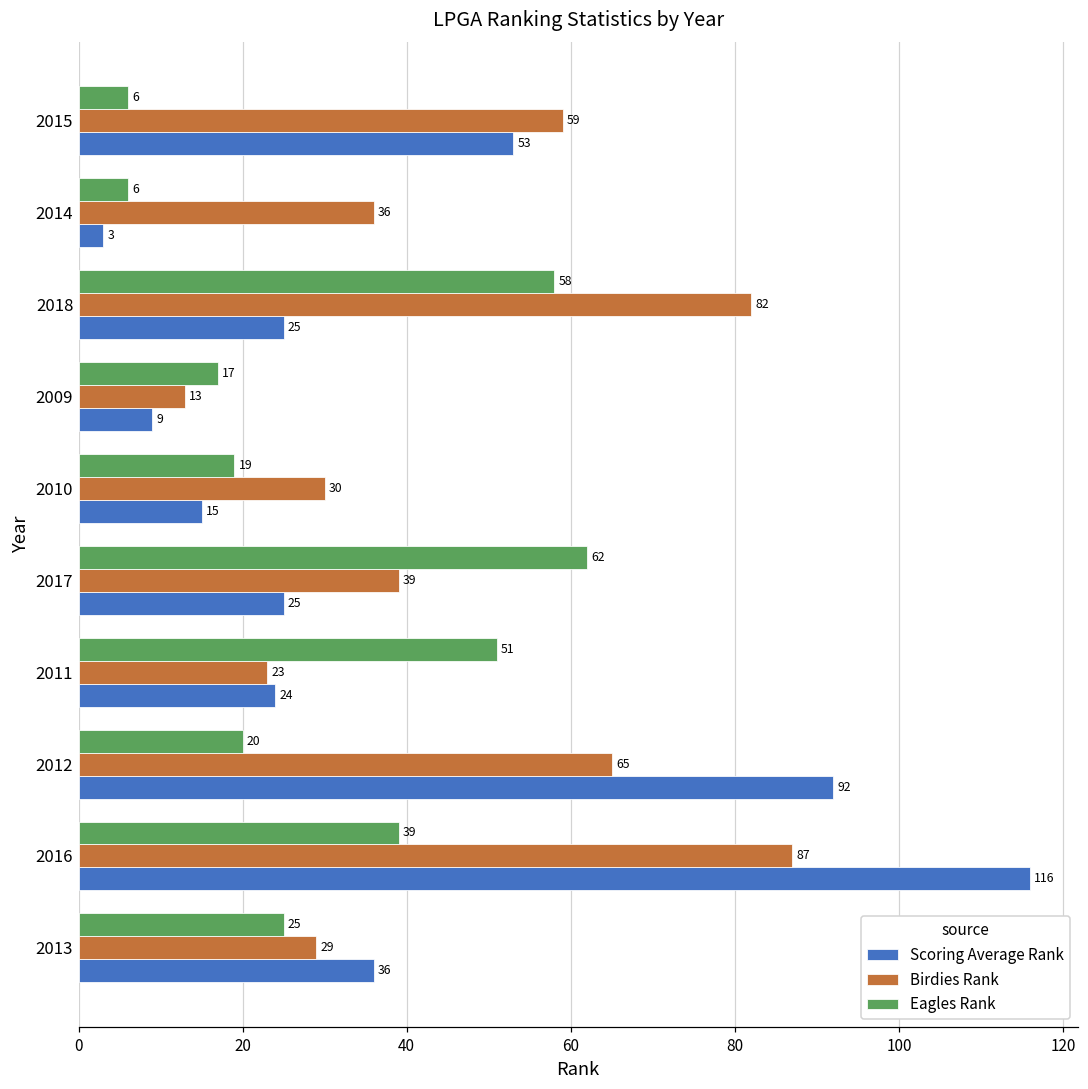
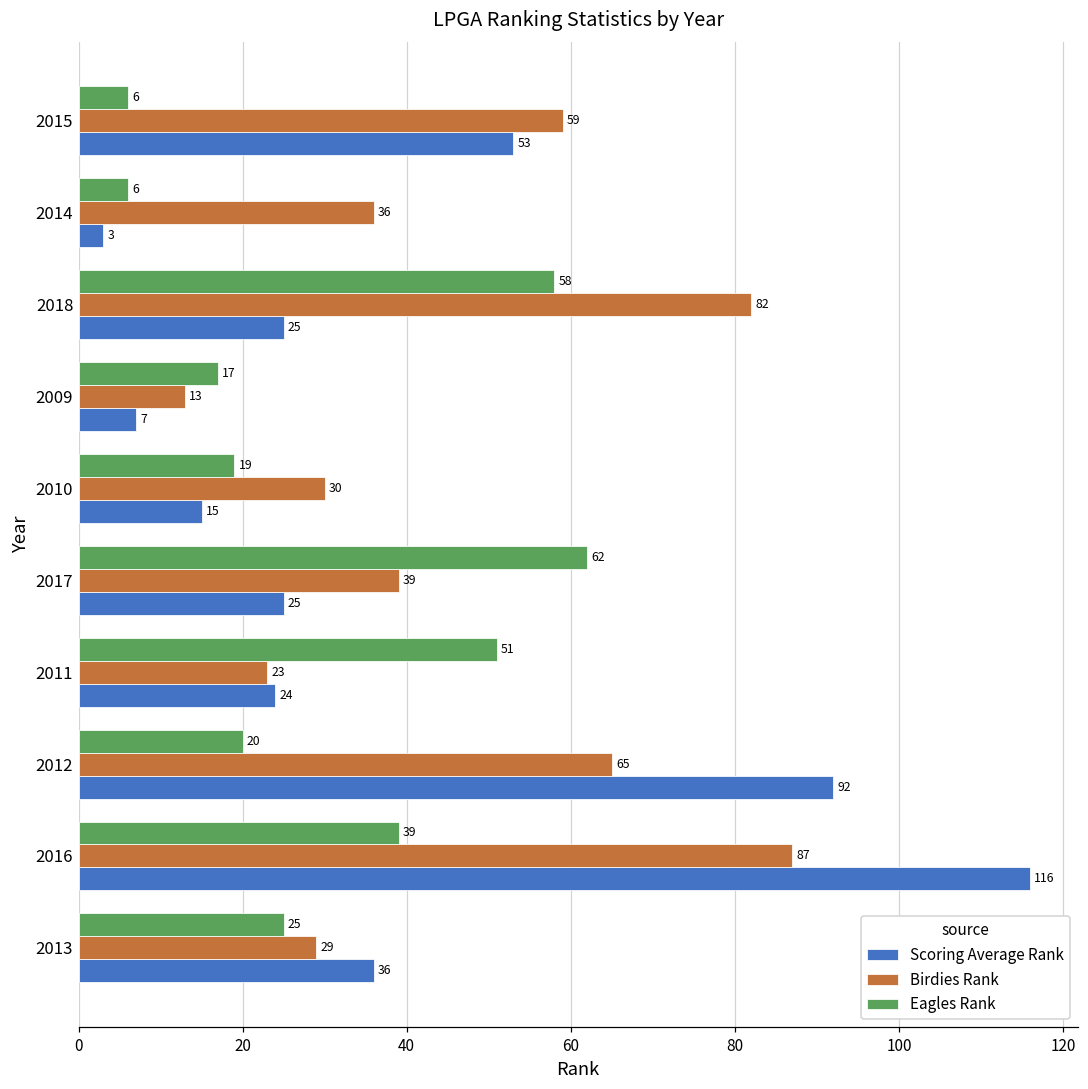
  {
    "Scoring Average Rank": {
      "2015": 53,
      "2014": 3,
      "2018": 25,
-     "2009": 9,
+     "2009": 7,
      "2010": 15,
      "2017": 25,
      "2011": 24,
      "2012": 92,
      "2016": 116,
      "2013": 36
    },
    "Birdies Rank": {
      "2015": 59,
      "2014": 36,
      "2018": 82,
      "2009": 13,
      "2010": 30,
      "2017": 39,
      "2011": 23,
      "2012": 65,
      "2016": 87,
      "2013": 29
    },
    "Eagles Rank": {
      "2015": 6,
      "2014": 6,
      "2018": 58,
      "2009": 17,
      "2010": 19,
      "2017": 62,
      "2011": 51,
      "2012": 20,
      "2016": 39,
      "2013": 25
    }
  }
